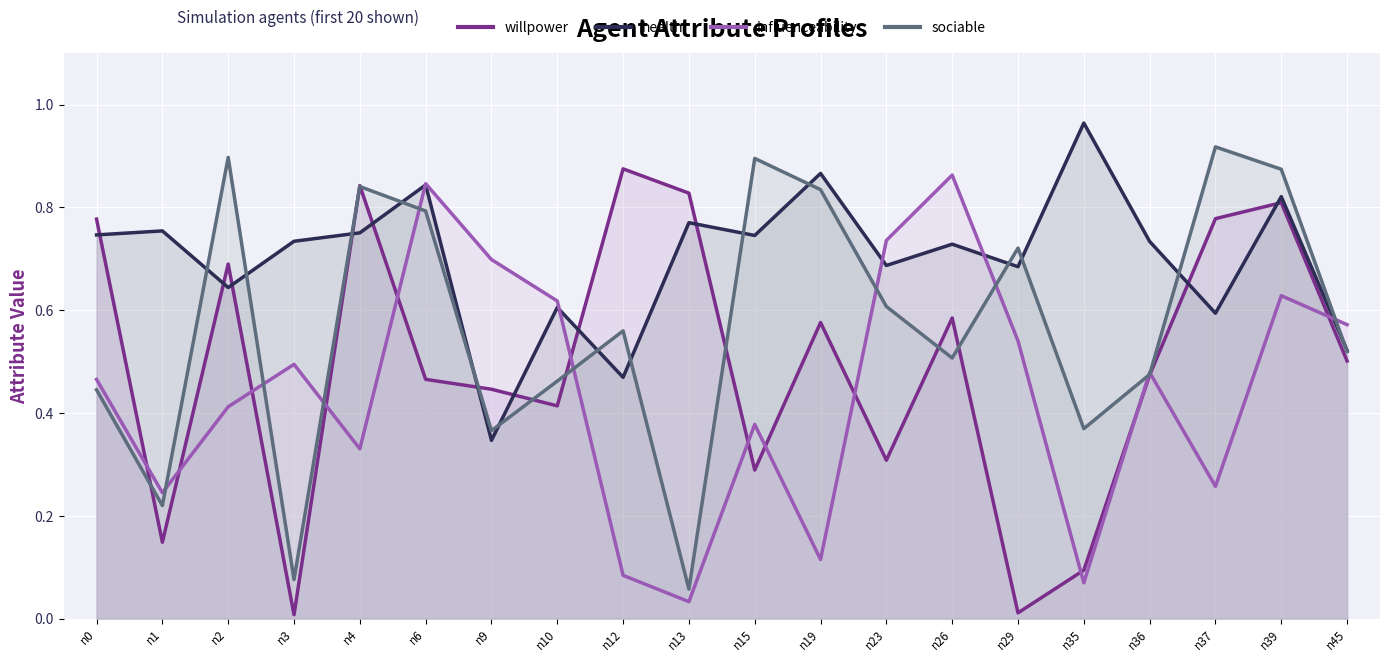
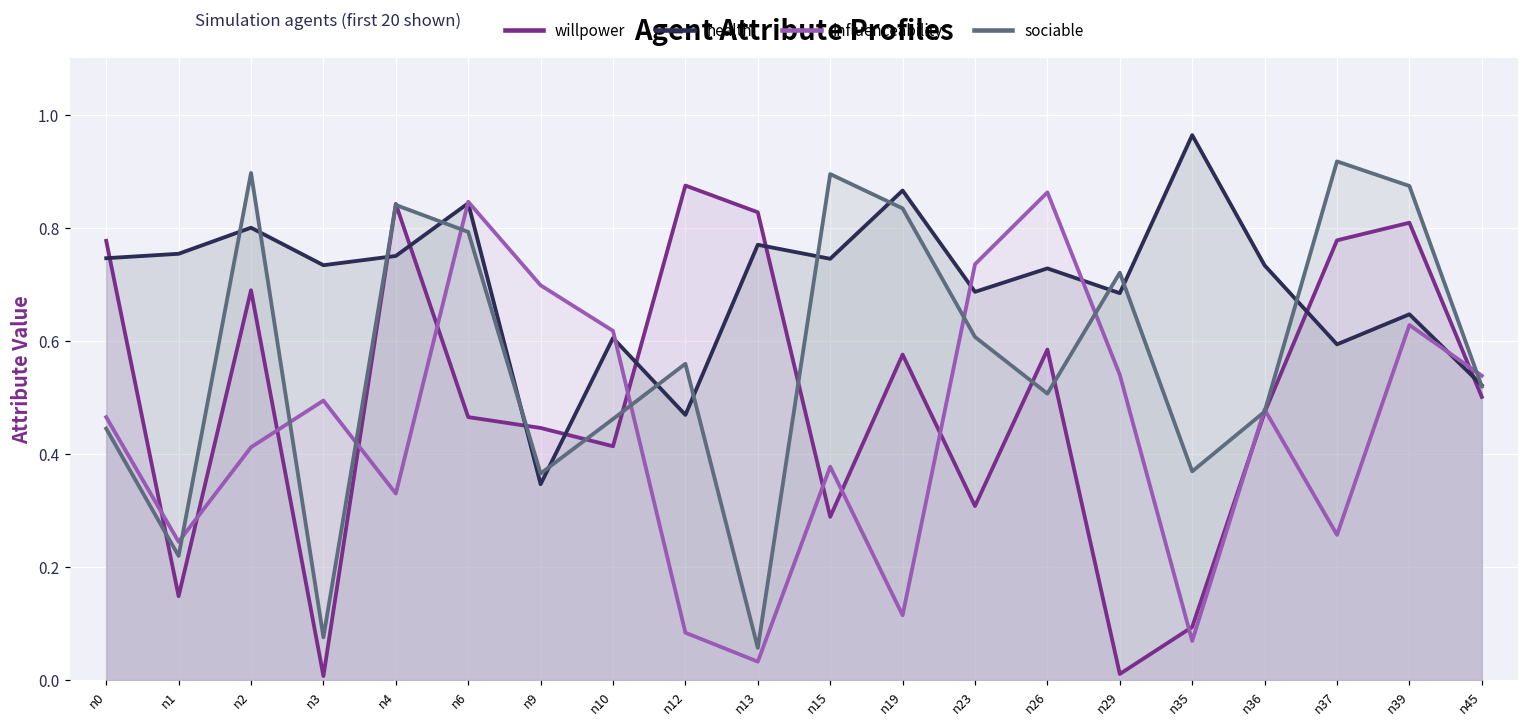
  {
    "willpower": {
      "n0": 0.78,
      "n1": 0.15,
      "n2": 0.69,
      "n3": 0.01,
      "n6": 0.47,
      "n9": 0.45,
      "n10": 0.41,
      "n12": 0.87,
      "n13": 0.83,
      "n15": 0.29,
      "n19": 0.58,
      "n23": 0.31,
      "n26": 0.58,
      "n29": 0.01,
      "n35": 0.09,
      "n37": 0.78,
      "n39": 0.81,
      "n45": 0.50
    },
    "health": {
      "n0": 0.75,
      "n1": 0.75,
-     "n2": 0.64,
+     "n2": 0.80,
      "n3": 0.73,
      "n4": 0.75,
      "n9": 0.35,
      "n10": 0.61,
      "n12": 0.47,
      "n13": 0.77,
      "n15": 0.75,
      "n19": 0.87,
      "n23": 0.69,
      "n26": 0.73,
      "n29": 0.68,
      "n35": 0.96,
      "n36": 0.73,
      "n37": 0.59,
-     "n39": 0.82
+     "n39": 0.65
    },
    "influenceability": {
      "n0": 0.47,
      "n1": 0.24,
      "n2": 0.41,
      "n3": 0.49,
      "n4": 0.33,
      "n9": 0.70,
      "n10": 0.62,
      "n12": 0.08,
      "n13": 0.03,
      "n15": 0.38,
      "n19": 0.11,
      "n23": 0.74,
      "n26": 0.86,
      "n29": 0.54,
      "n35": 0.07,
      "n37": 0.26,
      "n39": 0.63,
-     "n45": 0.57
+     "n45": 0.54
    },
    "sociable": {
      "n0": 0.45,
      "n1": 0.22,
      "n2": 0.90,
      "n3": 0.08,
      "n6": 0.79,
      "n9": 0.37,
      "n10": 0.46,
      "n12": 0.56,
      "n13": 0.06,
      "n15": 0.90,
      "n19": 0.83,
      "n23": 0.61,
      "n26": 0.51,
      "n29": 0.72,
      "n35": 0.37,
      "n37": 0.92,
      "n39": 0.87
    }
  }
